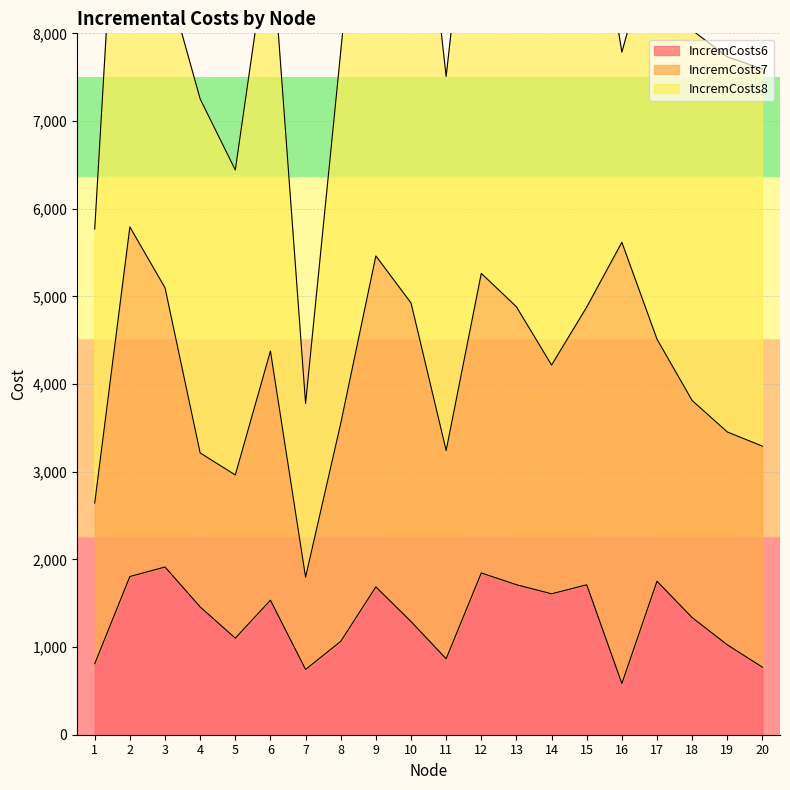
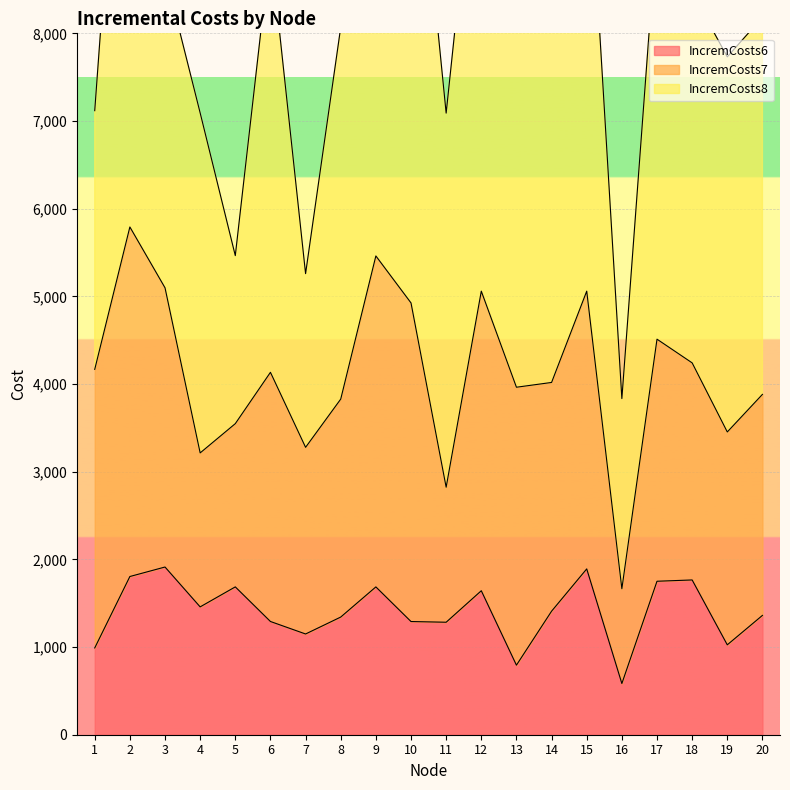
  {
    "IncremCosts6": {
-     "1": "800",
+     "1": "1,000",
      "2": "1,800",
      "3": "1,900",
      "4": "1,500",
-     "5": "1,100",
-     "6": "1,500",
-     "7": "700",
-     "8": "1,100",
+     "5": "1,700",
+     "6": "1,300",
+     "7": "1,100",
+     "8": "1,300",
      "9": "1,700",
      "10": "1,300",
-     "11": "900",
-     "12": "1,800",
-     "13": "1,700",
-     "14": "1,600",
-     "15": "1,700",
+     "11": "1,300",
+     "12": "1,600",
+     "13": "800",
+     "14": "1,400",
+     "15": "1,900",
      "16": "600",
      "17": "1,800",
-     "18": "1,300",
+     "18": "1,800",
      "19": "1,000",
-     "20": "800"
+     "20": "1,400"
    },
    "IncremCosts7": {
-     "1": "1,800",
+     "1": "3,200",
      "2": "4,000",
      "3": "3,200",
      "4": "1,800",
      "5": "1,900",
      "6": "2,800",
-     "7": "1,100",
+     "7": "2,100",
      "8": "2,500",
      "9": "3,800",
      "10": "3,600",
-     "11": "2,400",
+     "11": "1,500",
      "12": "3,400",
      "13": "3,200",
      "14": "2,600",
      "15": "3,200",
-     "16": "5,000",
+     "16": "1,100",
      "17": "2,800",
      "18": "2,500",
      "19": "2,400",
      "20": "2,500"
    },
    "IncremCosts8": {
-     "1": "3,100",
-     "4": "4,000",
-     "5": "3,500",
+     "1": "3,000",
+     "4": "3,900",
+     "5": "1,900",
      "7": "2,000",
      "11": "4,300",
      "16": "2,200"
    }
  }
